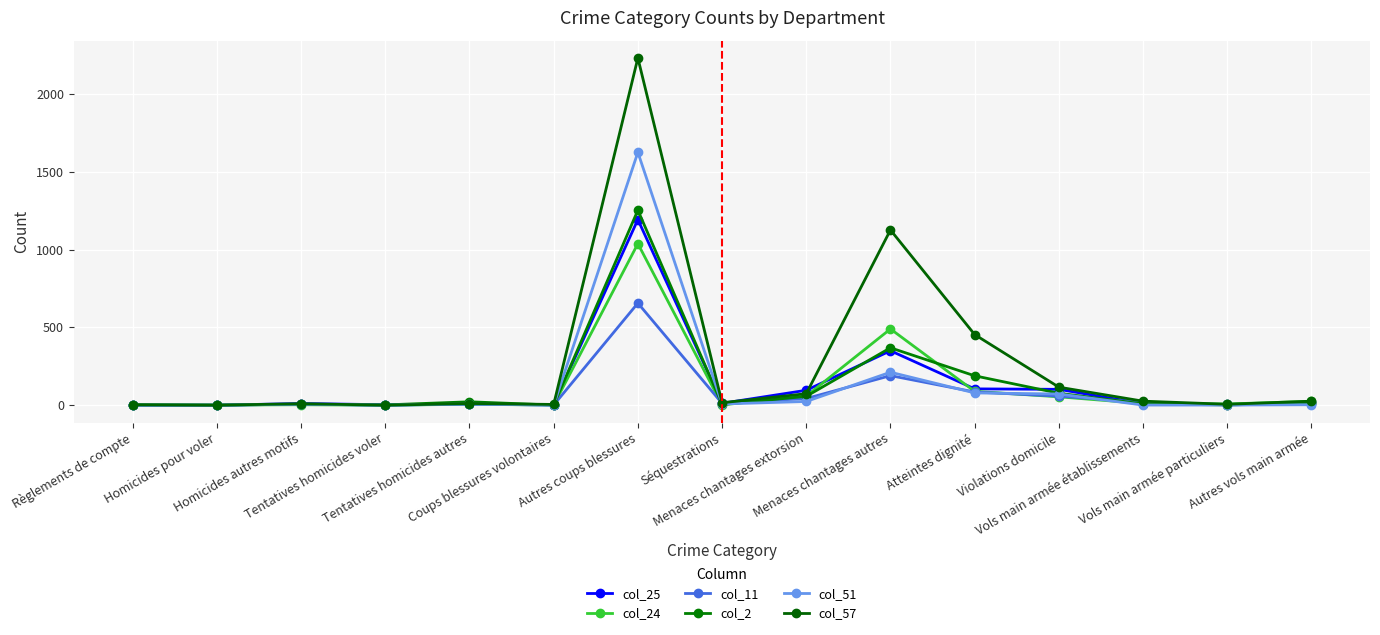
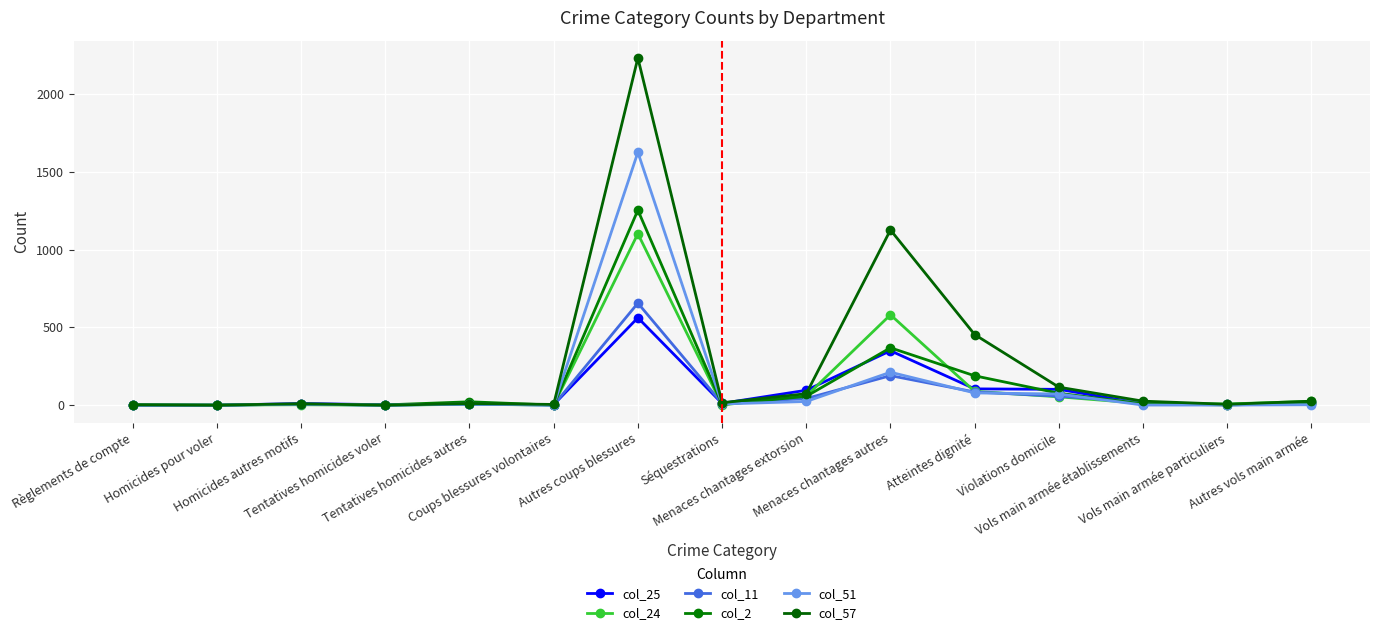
  {
    "col_25": {
-     "Autres coups blessures": 1190,
+     "Autres coups blessures": 560,
      "Menaces chantages extorsion": 100,
      "Menaces chantages autres": 350
    },
    "col_24": {
-     "Autres coups blessures": 1040,
-     "Menaces chantages autres": 490
+     "Autres coups blessures": 1100,
+     "Menaces chantages autres": 580
    }
  }
